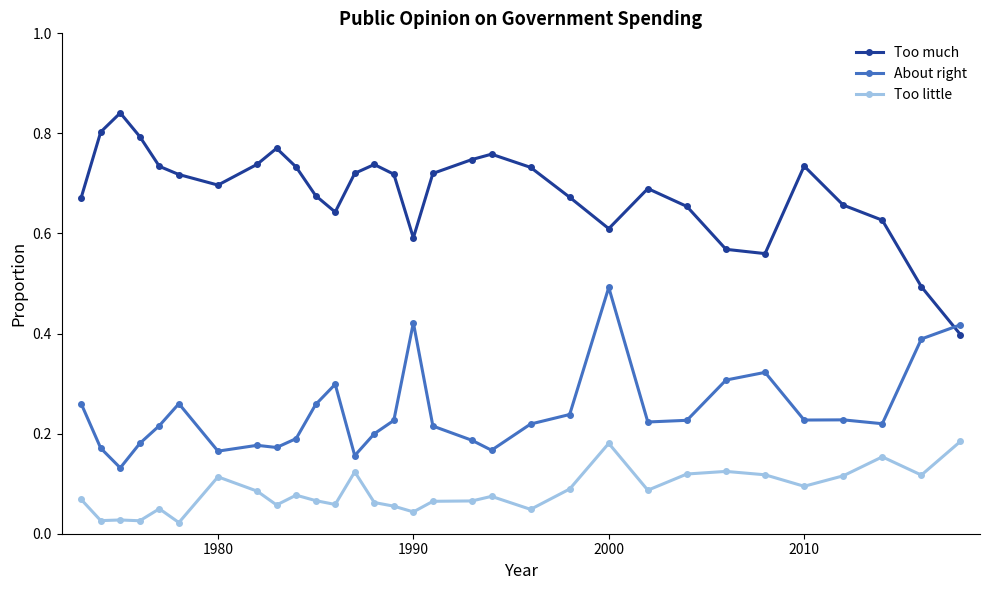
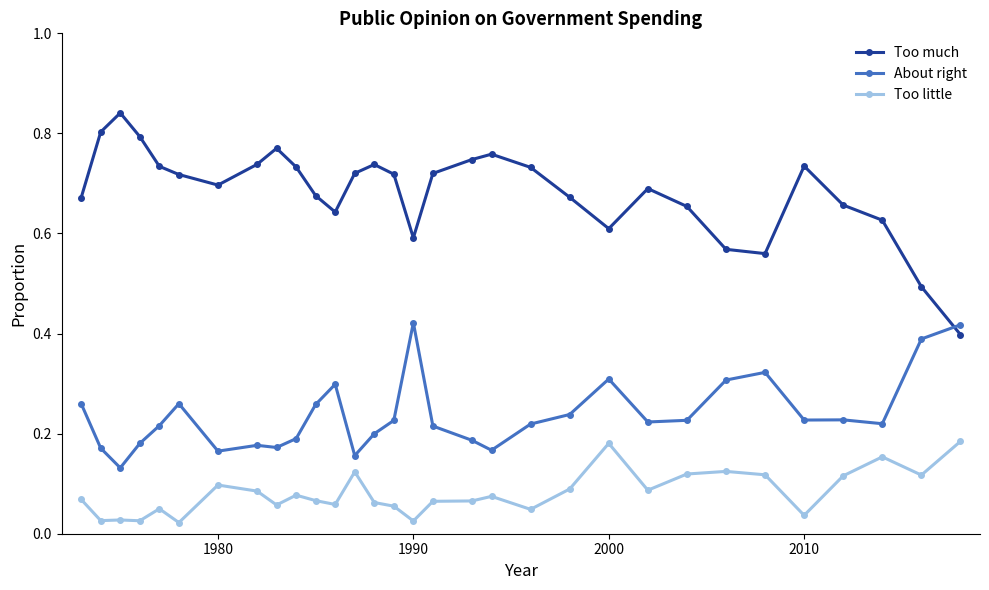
  {
    "Too much": {
      "1980": 0.70,
      "1990": 0.59,
      "2000": 0.61,
      "2010": 0.73
    },
    "About right": {
      "1980": 0.17,
      "1990": 0.42,
-     "2000": 0.49,
+     "2000": 0.31,
      "2010": 0.23
    },
    "Too little": {
-     "1980": 0.11,
-     "1990": 0.04,
+     "1980": 0.10,
+     "1990": 0.03,
      "2000": 0.18,
-     "2010": 0.09
+     "2010": 0.04
    }
  }
